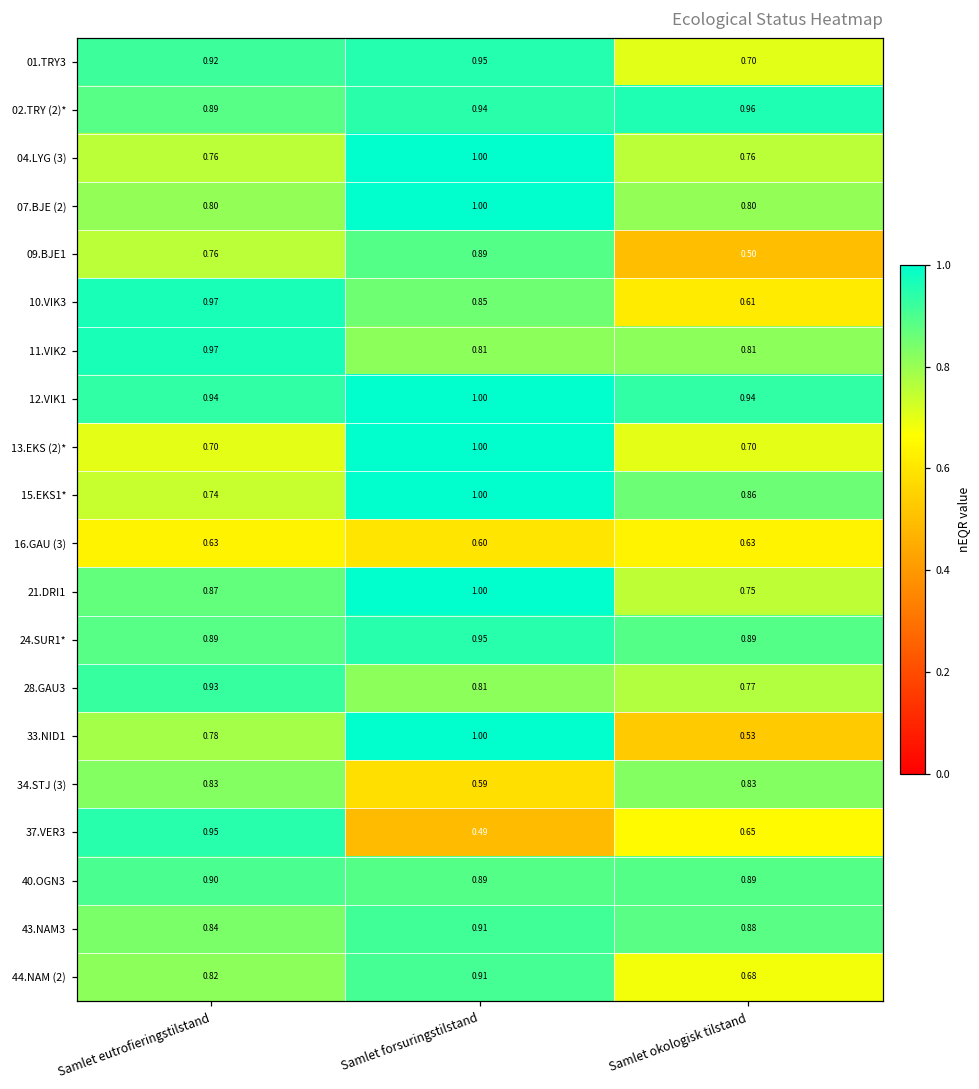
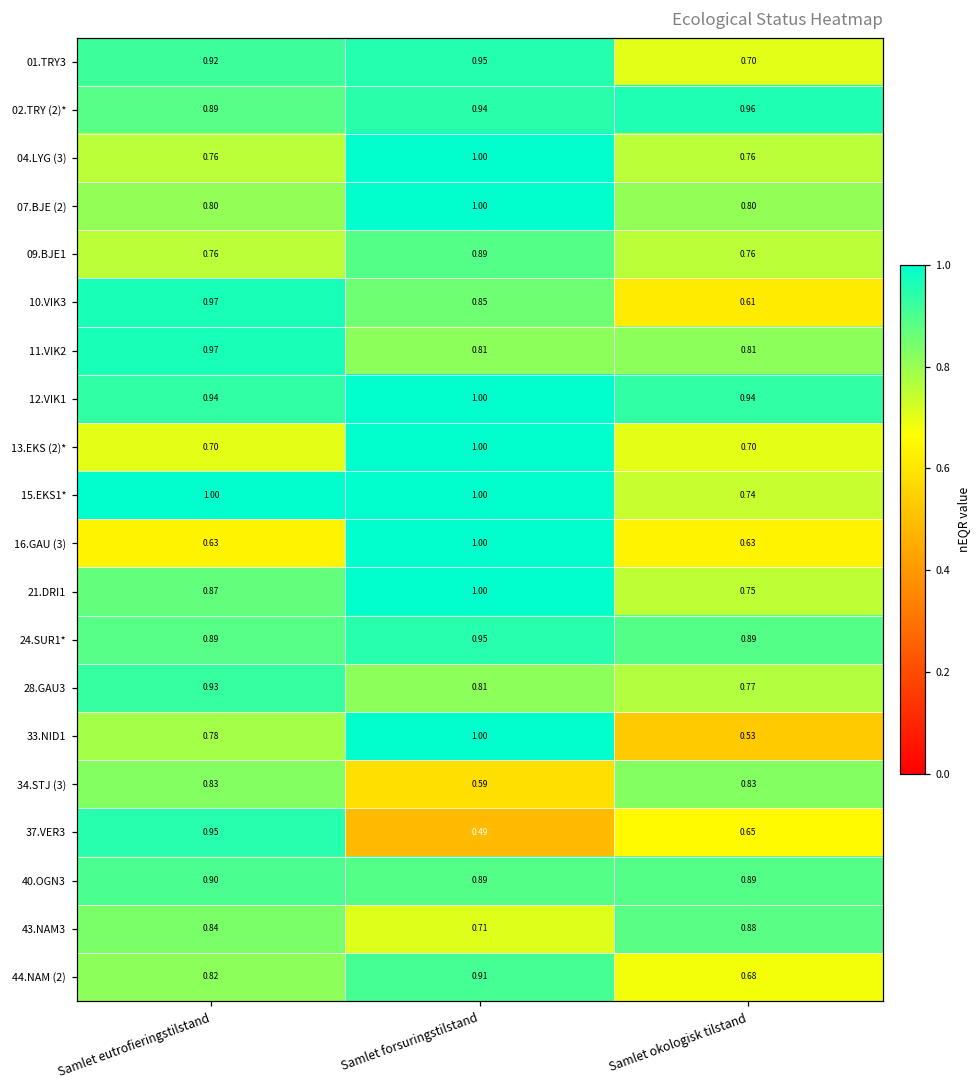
  {
    "01.TRY3": {
      "Samlet eutrofieringstilstand": 0.92,
      "Samlet forsuringstilstand": 0.95,
      "Samlet okologisk tilstand": 0.70
    },
    "02.TRY (2)*": {
      "Samlet eutrofieringstilstand": 0.89,
      "Samlet forsuringstilstand": 0.94,
      "Samlet okologisk tilstand": 0.96
    },
    "04.LYG (3)": {
      "Samlet eutrofieringstilstand": 0.76,
      "Samlet forsuringstilstand": 1.00,
      "Samlet okologisk tilstand": 0.76
    },
    "07.BJE (2)": {
      "Samlet eutrofieringstilstand": 0.80,
      "Samlet forsuringstilstand": 1.00,
      "Samlet okologisk tilstand": 0.80
    },
    "09.BJE1": {
      "Samlet eutrofieringstilstand": 0.76,
      "Samlet forsuringstilstand": 0.89,
-     "Samlet okologisk tilstand": 0.50
+     "Samlet okologisk tilstand": 0.76
    },
    "10.VIK3": {
      "Samlet eutrofieringstilstand": 0.97,
      "Samlet forsuringstilstand": 0.85,
      "Samlet okologisk tilstand": 0.61
    },
    "11.VIK2": {
      "Samlet eutrofieringstilstand": 0.97,
      "Samlet forsuringstilstand": 0.81,
      "Samlet okologisk tilstand": 0.81
    },
    "12.VIK1": {
      "Samlet eutrofieringstilstand": 0.94,
      "Samlet forsuringstilstand": 1.00,
      "Samlet okologisk tilstand": 0.94
    },
    "13.EKS (2)*": {
      "Samlet eutrofieringstilstand": 0.70,
      "Samlet forsuringstilstand": 1.00,
      "Samlet okologisk tilstand": 0.70
    },
    "15.EKS1*": {
-     "Samlet eutrofieringstilstand": 0.74,
+     "Samlet eutrofieringstilstand": 1.00,
      "Samlet forsuringstilstand": 1.00,
-     "Samlet okologisk tilstand": 0.86
+     "Samlet okologisk tilstand": 0.74
    },
    "16.GAU (3)": {
      "Samlet eutrofieringstilstand": 0.63,
-     "Samlet forsuringstilstand": 0.60,
+     "Samlet forsuringstilstand": 1.00,
      "Samlet okologisk tilstand": 0.63
    },
    "21.DRI1": {
      "Samlet eutrofieringstilstand": 0.87,
      "Samlet forsuringstilstand": 1.00,
      "Samlet okologisk tilstand": 0.75
    },
    "24.SUR1*": {
      "Samlet eutrofieringstilstand": 0.89,
      "Samlet forsuringstilstand": 0.95,
      "Samlet okologisk tilstand": 0.89
    },
    "28.GAU3": {
      "Samlet eutrofieringstilstand": 0.93,
      "Samlet forsuringstilstand": 0.81,
      "Samlet okologisk tilstand": 0.77
    },
    "33.NID1": {
      "Samlet eutrofieringstilstand": 0.78,
      "Samlet forsuringstilstand": 1.00,
      "Samlet okologisk tilstand": 0.53
    },
    "34.STJ (3)": {
      "Samlet eutrofieringstilstand": 0.83,
      "Samlet forsuringstilstand": 0.59,
      "Samlet okologisk tilstand": 0.83
    },
    "37.VER3": {
      "Samlet eutrofieringstilstand": 0.95,
      "Samlet forsuringstilstand": 0.49,
      "Samlet okologisk tilstand": 0.65
    },
    "40.OGN3": {
      "Samlet eutrofieringstilstand": 0.90,
      "Samlet forsuringstilstand": 0.89,
      "Samlet okologisk tilstand": 0.89
    },
    "43.NAM3": {
      "Samlet eutrofieringstilstand": 0.84,
-     "Samlet forsuringstilstand": 0.91,
+     "Samlet forsuringstilstand": 0.71,
      "Samlet okologisk tilstand": 0.88
    },
    "44.NAM (2)": {
      "Samlet eutrofieringstilstand": 0.82,
      "Samlet forsuringstilstand": 0.91,
      "Samlet okologisk tilstand": 0.68
    }
  }
